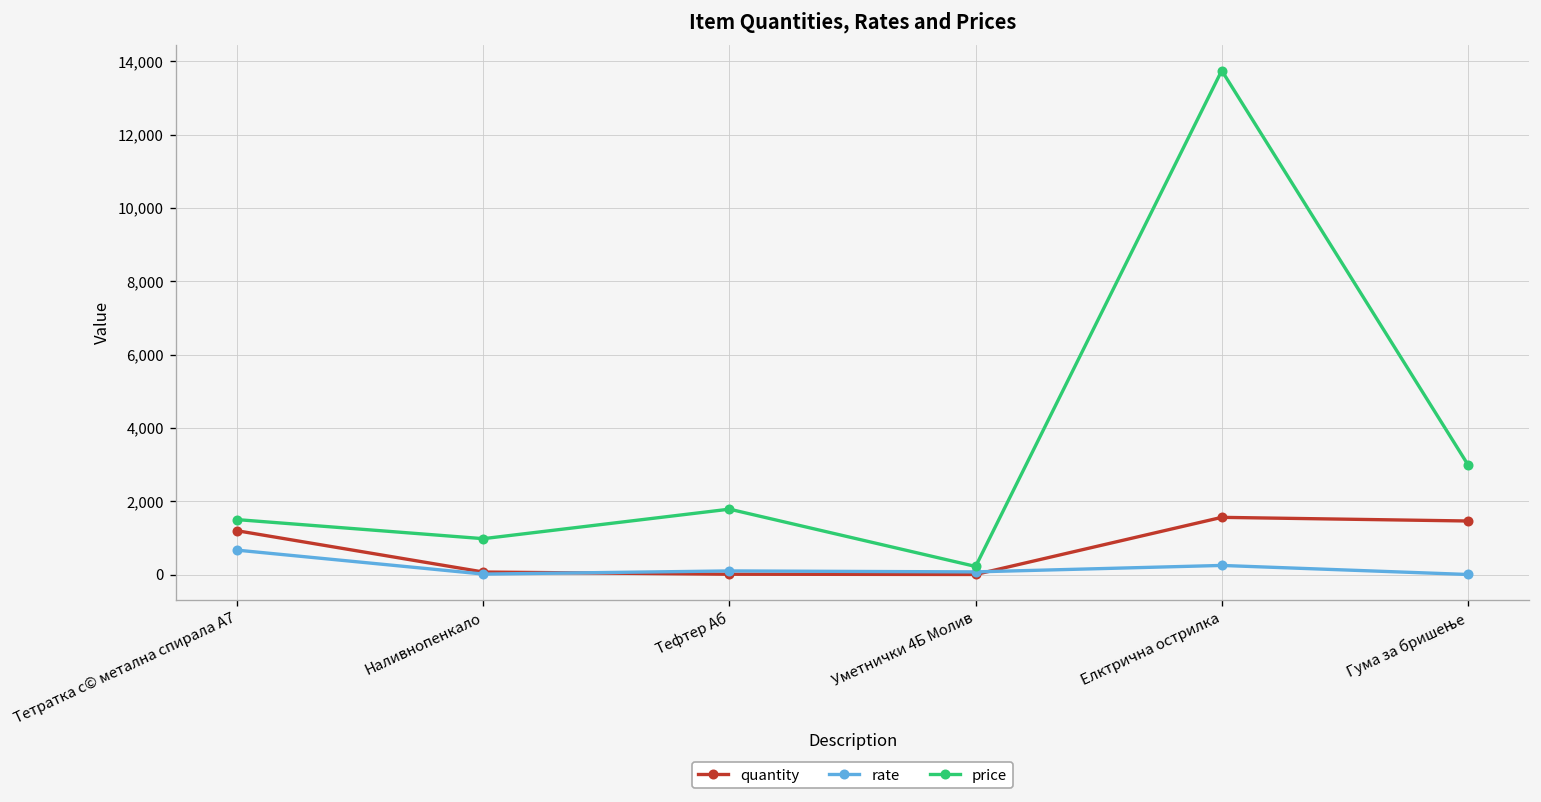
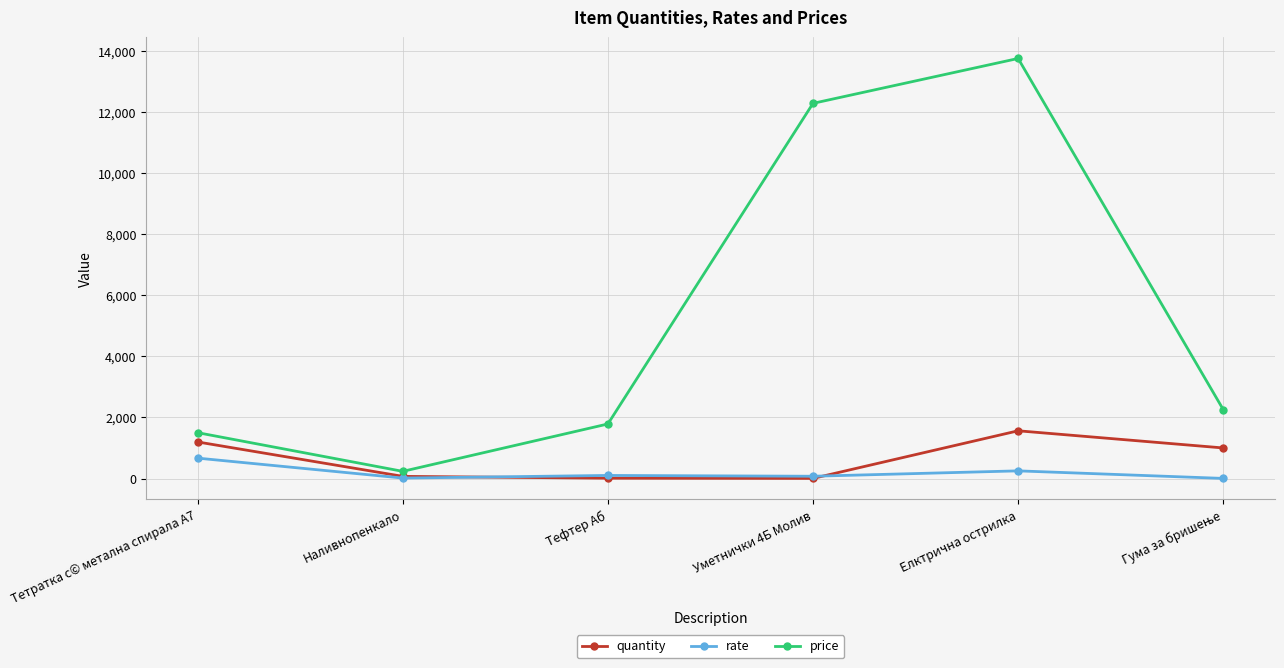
  {
    "quantity": {
      "Тетратка с© метална спирала А7": "1,200",
      "Тефтер Аб": "0",
      "Елктрична острилка": "1,600",
-     "Гума за бришење": "1,500"
+     "Гума за бришење": "1,000"
    },
    "rate": {
      "Тетратка с© метална спирала А7": "700",
      "Тефтер Аб": "100",
      "Елктрична острилка": "300",
      "Гума за бришење": "0"
    },
    "price": {
      "Тетратка с© метална спирала А7": "1,500",
-     "Наливнопенкало": "1,000",
+     "Наливнопенкало": "200",
      "Тефтер Аб": "1,800",
-     "Уметнички 4Б Молив": "200",
+     "Уметнички 4Б Молив": "12,300",
      "Елктрична острилка": "13,800",
-     "Гума за бришење": "3,000"
+     "Гума за бришење": "2,300"
    }
  }
